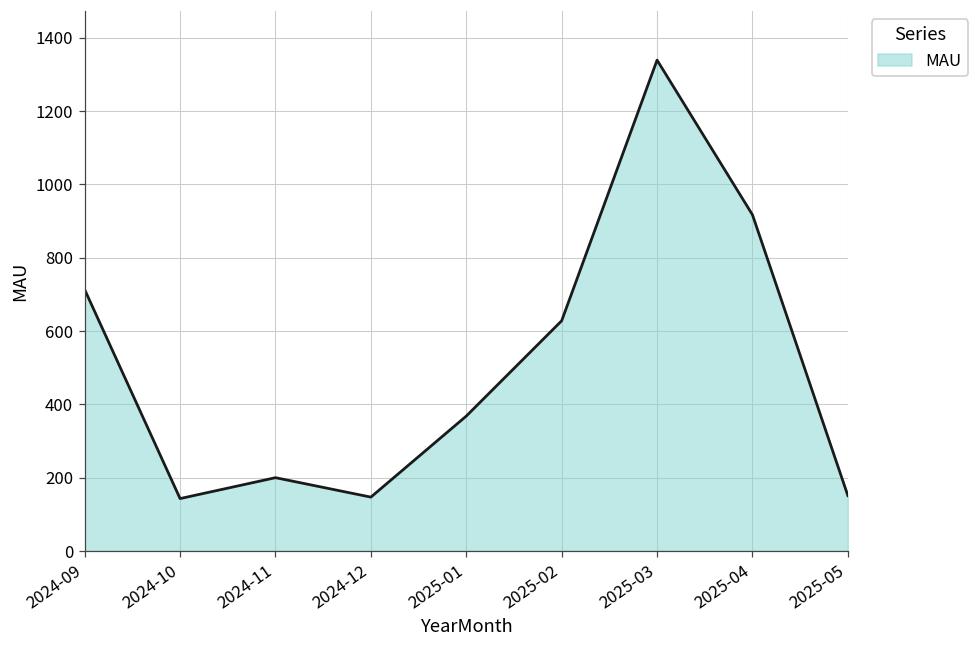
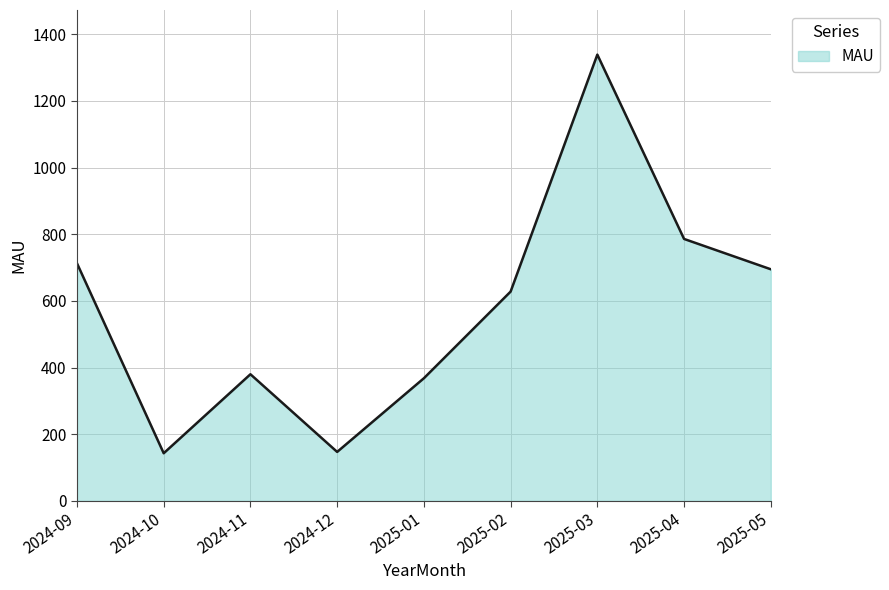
  {
    "2024-09": 710,
    "2024-10": 140,
-   "2024-11": 200,
+   "2024-11": 380,
    "2024-12": 150,
    "2025-01": 370,
    "2025-02": 630,
    "2025-03": 1340,
-   "2025-04": 920,
-   "2025-05": 150
+   "2025-04": 790,
+   "2025-05": 700
  }
